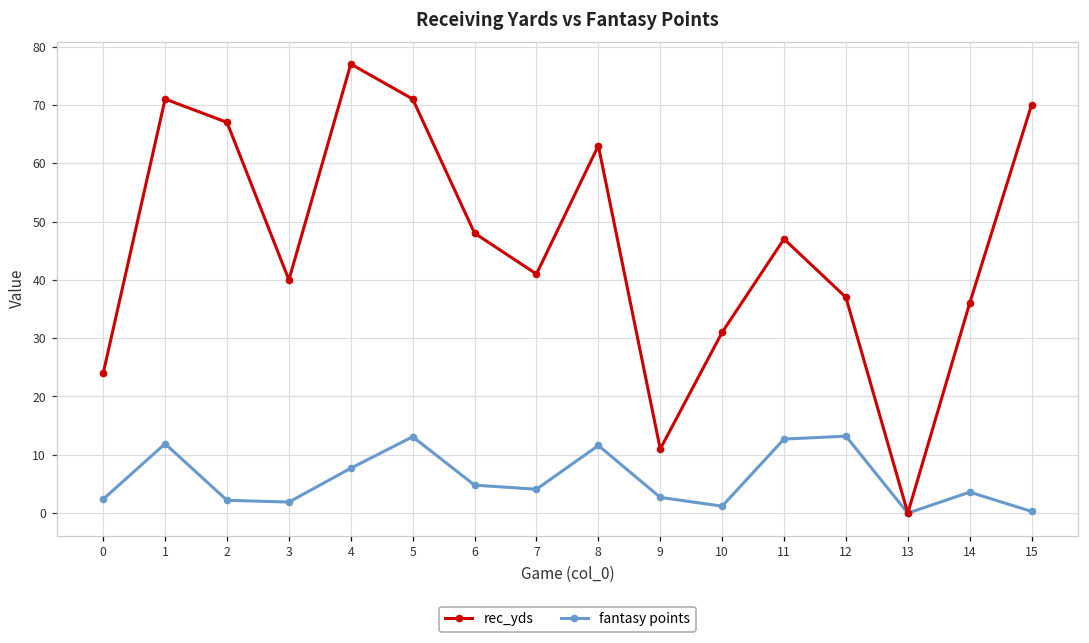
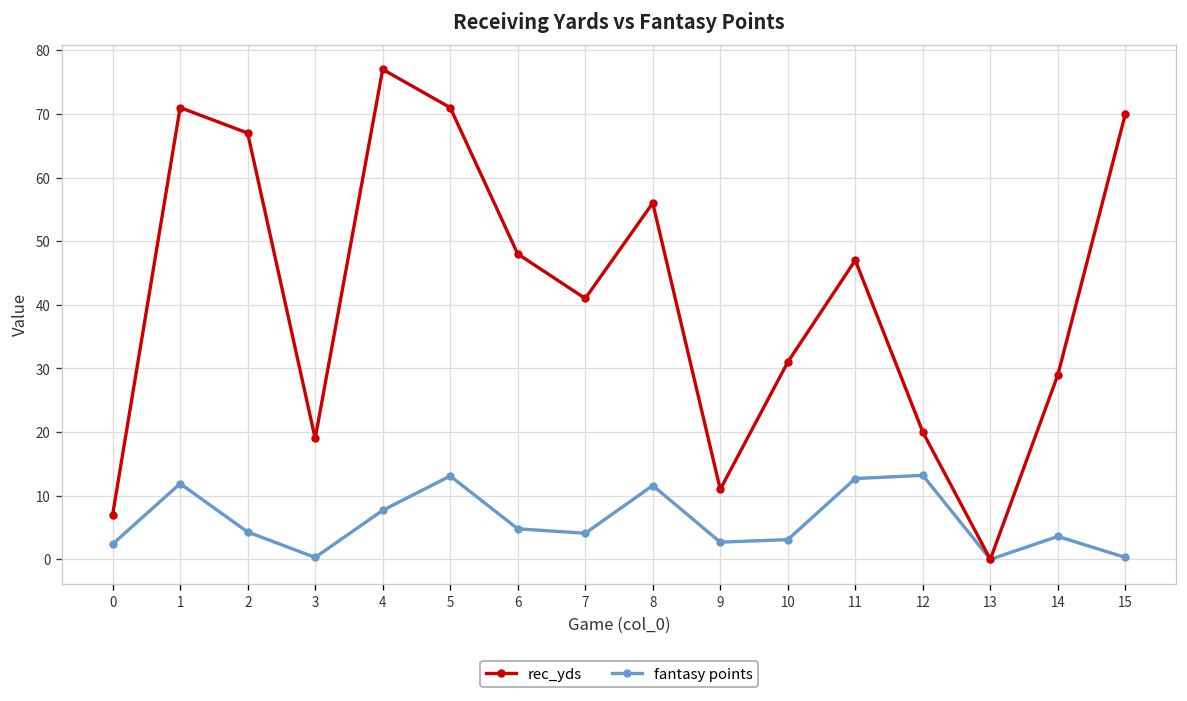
  {
    "rec_yds": {
-     "0": 24,
+     "0": 7,
      "1": 71,
      "2": 67,
-     "3": 40,
+     "3": 19,
      "4": 77,
      "5": 71,
      "6": 48,
      "7": 41,
-     "8": 63,
+     "8": 56,
      "9": 11,
      "10": 31,
      "11": 47,
-     "12": 37,
-     "14": 36,
+     "12": 20,
+     "14": 29,
      "15": 70
    },
    "fantasy points": {
      "0": 2,
      "1": 12,
-     "2": 2,
-     "3": 2,
+     "2": 4,
+     "3": 0,
      "4": 8,
      "5": 13,
      "6": 5,
      "7": 4,
      "8": 12,
      "9": 3,
-     "10": 1,
+     "10": 3,
      "11": 13,
      "12": 13,
      "14": 4,
      "15": 0
    }
  }
